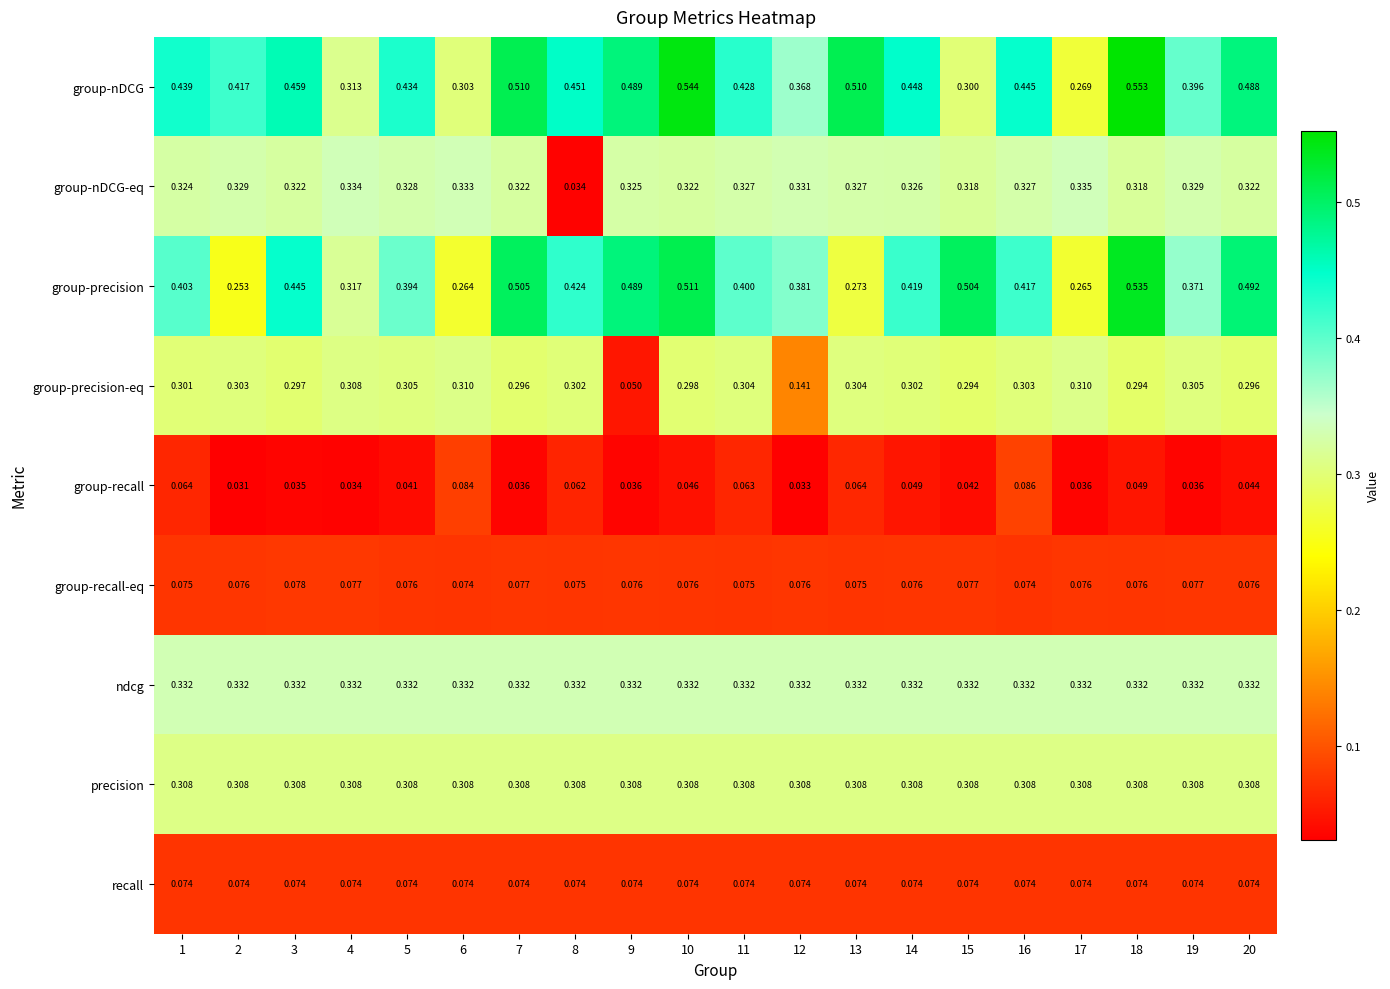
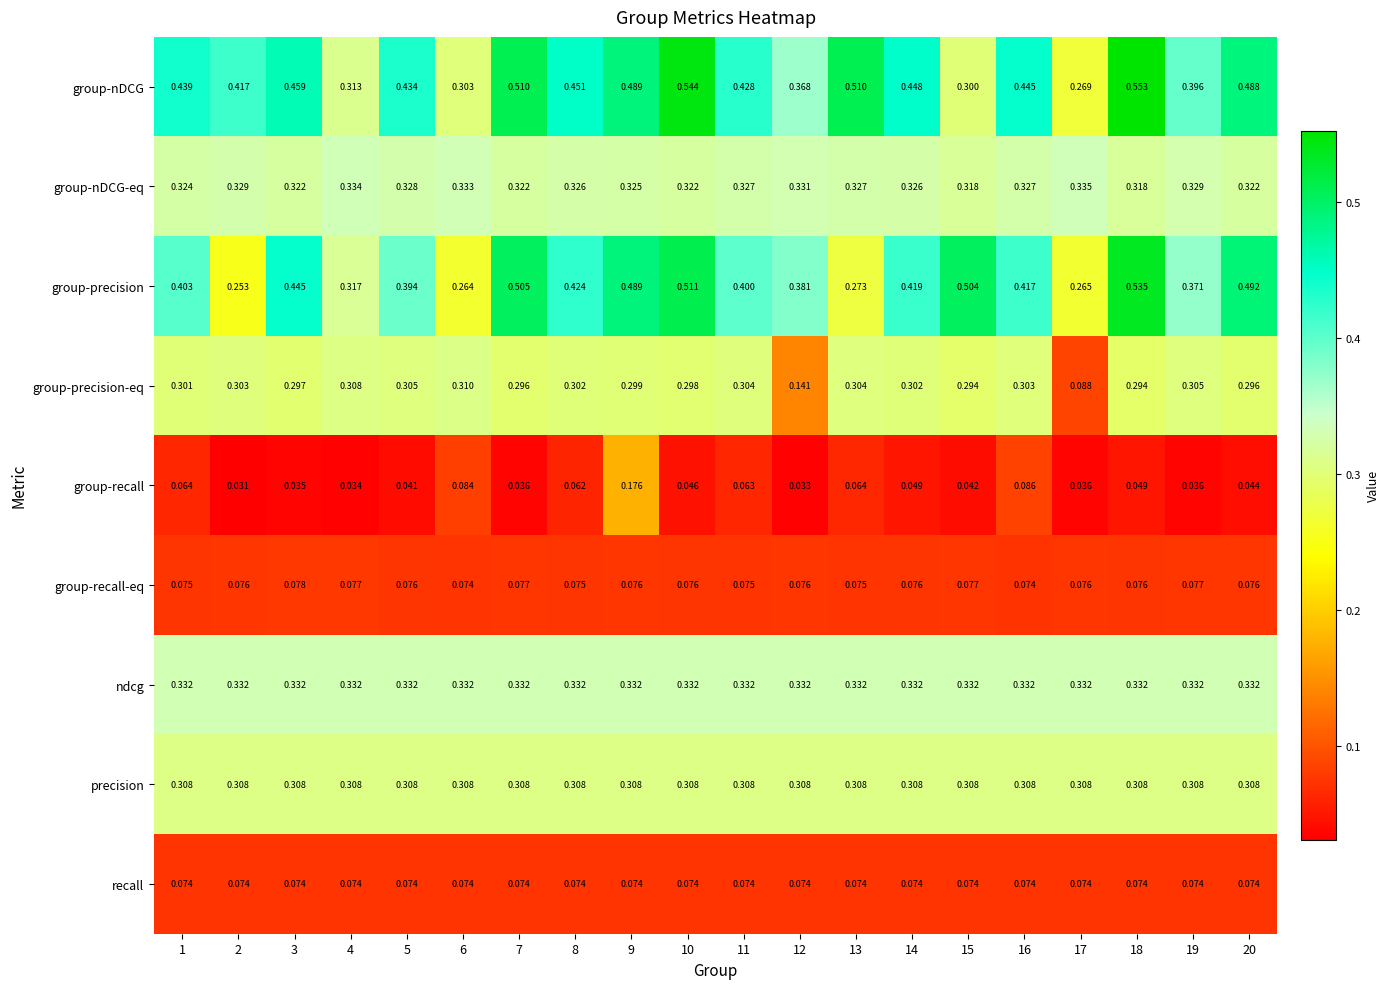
  {
    "group-nDCG": {
      "1": 0.439,
      "2": 0.417,
      "3": 0.459,
      "4": 0.313,
      "5": 0.434,
      "6": 0.303,
      "7": 0.510,
      "8": 0.451,
      "9": 0.489,
      "10": 0.544,
      "11": 0.428,
      "12": 0.368,
      "13": 0.510,
      "14": 0.448,
      "15": 0.300,
      "16": 0.445,
      "17": 0.269,
      "18": 0.553,
      "19": 0.396,
      "20": 0.488
    },
    "group-nDCG-eq": {
      "1": 0.324,
      "2": 0.329,
      "3": 0.322,
      "4": 0.334,
      "5": 0.328,
      "6": 0.333,
      "7": 0.322,
-     "8": 0.034,
+     "8": 0.326,
      "9": 0.325,
      "10": 0.322,
      "11": 0.327,
      "12": 0.331,
      "13": 0.327,
      "14": 0.326,
      "15": 0.318,
      "16": 0.327,
      "17": 0.335,
      "18": 0.318,
      "19": 0.329,
      "20": 0.322
    },
    "group-precision": {
      "1": 0.403,
      "2": 0.253,
      "3": 0.445,
      "4": 0.317,
      "5": 0.394,
      "6": 0.264,
      "7": 0.505,
      "8": 0.424,
      "9": 0.489,
      "10": 0.511,
      "11": 0.400,
      "12": 0.381,
      "13": 0.273,
      "14": 0.419,
      "15": 0.504,
      "16": 0.417,
      "17": 0.265,
      "18": 0.535,
      "19": 0.371,
      "20": 0.492
    },
    "group-precision-eq": {
      "1": 0.301,
      "2": 0.303,
      "3": 0.297,
      "4": 0.308,
      "5": 0.305,
      "6": 0.310,
      "7": 0.296,
      "8": 0.302,
-     "9": 0.050,
+     "9": 0.299,
      "10": 0.298,
      "11": 0.304,
      "12": 0.141,
      "13": 0.304,
      "14": 0.302,
      "15": 0.294,
      "16": 0.303,
-     "17": 0.310,
+     "17": 0.088,
      "18": 0.294,
      "19": 0.305,
      "20": 0.296
    },
    "group-recall": {
      "1": 0.064,
      "2": 0.031,
      "3": 0.035,
      "4": 0.034,
      "5": 0.041,
      "6": 0.084,
      "7": 0.036,
      "8": 0.062,
-     "9": 0.036,
+     "9": 0.176,
      "10": 0.046,
      "11": 0.063,
      "12": 0.033,
      "13": 0.064,
      "14": 0.049,
      "15": 0.042,
      "16": 0.086,
      "17": 0.036,
      "18": 0.049,
      "19": 0.036,
      "20": 0.044
    },
    "group-recall-eq": {
      "1": 0.075,
      "2": 0.076,
      "3": 0.078,
      "4": 0.077,
      "5": 0.076,
      "6": 0.074,
      "7": 0.077,
      "8": 0.075,
      "9": 0.076,
      "10": 0.076,
      "11": 0.075,
      "12": 0.076,
      "13": 0.075,
      "14": 0.076,
      "15": 0.077,
      "16": 0.074,
      "17": 0.076,
      "18": 0.076,
      "19": 0.077,
      "20": 0.076
    },
    "ndcg": {
      "1": 0.332,
      "2": 0.332,
      "3": 0.332,
      "4": 0.332,
      "5": 0.332,
      "6": 0.332,
      "7": 0.332,
      "8": 0.332,
      "9": 0.332,
      "10": 0.332,
      "11": 0.332,
      "12": 0.332,
      "13": 0.332,
      "14": 0.332,
      "15": 0.332,
      "16": 0.332,
      "17": 0.332,
      "18": 0.332,
      "19": 0.332,
      "20": 0.332
    },
    "precision": {
      "1": 0.308,
      "2": 0.308,
      "3": 0.308,
      "4": 0.308,
      "5": 0.308,
      "6": 0.308,
      "7": 0.308,
      "8": 0.308,
      "9": 0.308,
      "10": 0.308,
      "11": 0.308,
      "12": 0.308,
      "13": 0.308,
      "14": 0.308,
      "15": 0.308,
      "16": 0.308,
      "17": 0.308,
      "18": 0.308,
      "19": 0.308,
      "20": 0.308
    },
    "recall": {
      "1": 0.074,
      "2": 0.074,
      "3": 0.074,
      "4": 0.074,
      "5": 0.074,
      "6": 0.074,
      "7": 0.074,
      "8": 0.074,
      "9": 0.074,
      "10": 0.074,
      "11": 0.074,
      "12": 0.074,
      "13": 0.074,
      "14": 0.074,
      "15": 0.074,
      "16": 0.074,
      "17": 0.074,
      "18": 0.074,
      "19": 0.074,
      "20": 0.074
    }
  }
